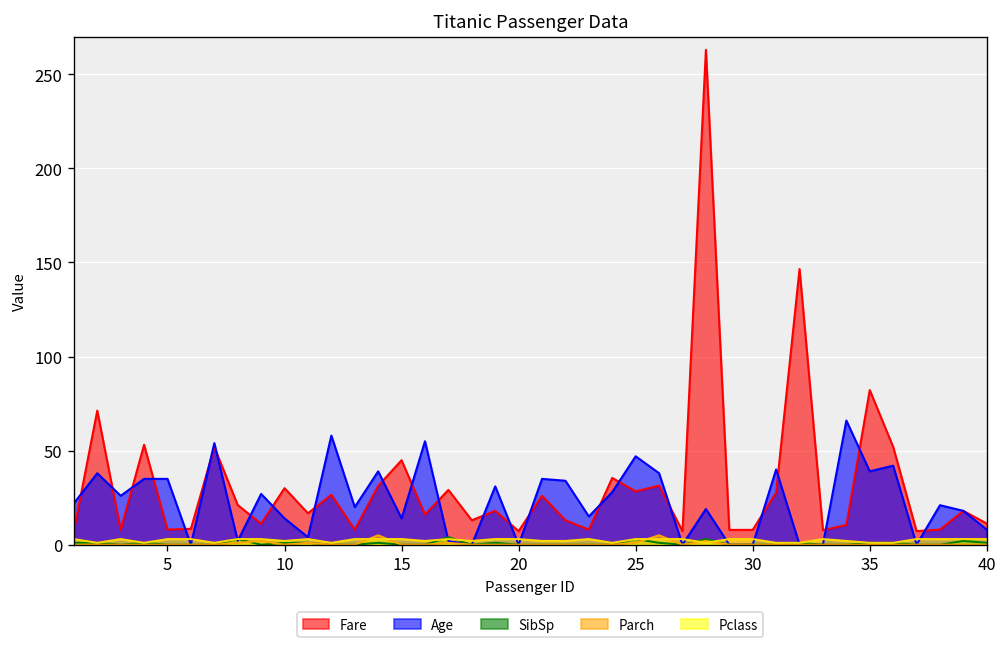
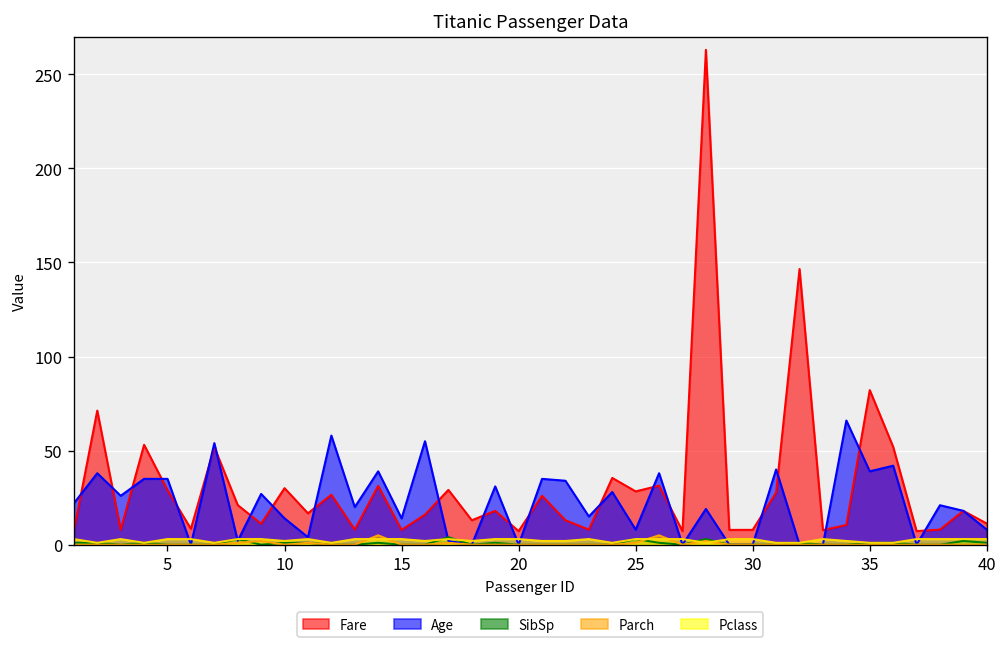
  {
    "Fare": {
-     "5": 8,
+     "5": 29,
      "10": 30,
-     "15": 45,
+     "15": 8,
      "20": 7,
      "25": 28,
      "30": 8,
      "35": 82,
      "40": 11
    },
    "Age": {
      "5": 35,
      "10": 14,
      "15": 14,
-     "25": 47,
+     "25": 8,
      "35": 39,
      "40": 8
    },
    "Parch": {
      "25": 1
    },
    "Pclass": {
      "5": 3,
      "15": 3,
      "20": 3,
      "30": 3,
      "40": 3
    }
  }
